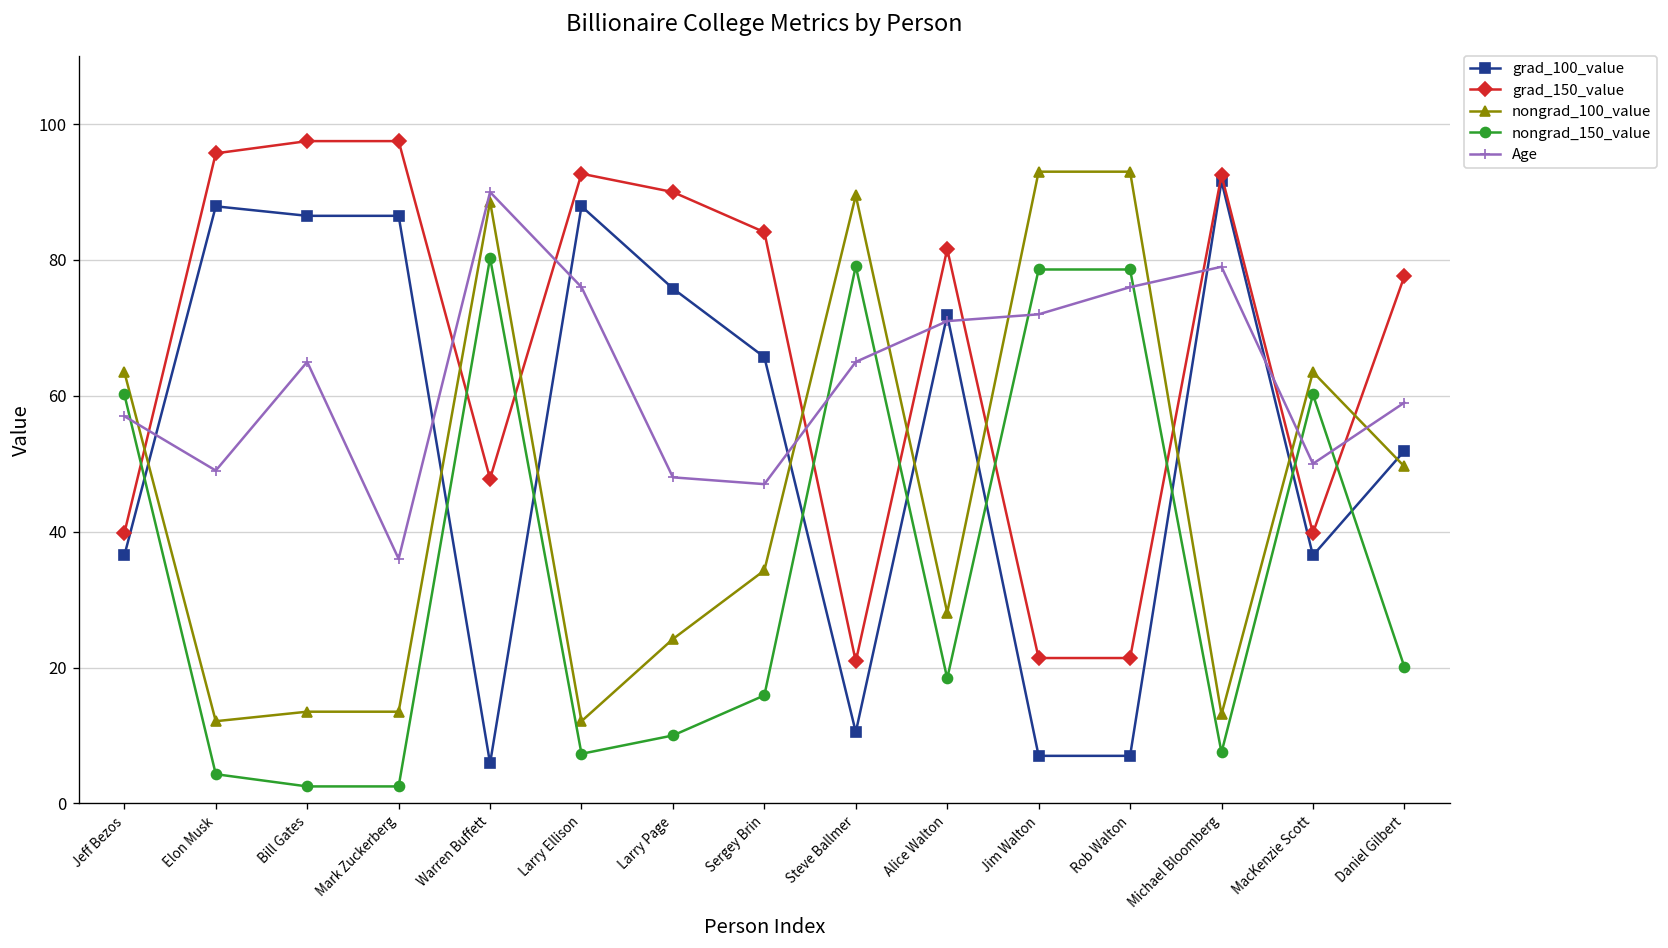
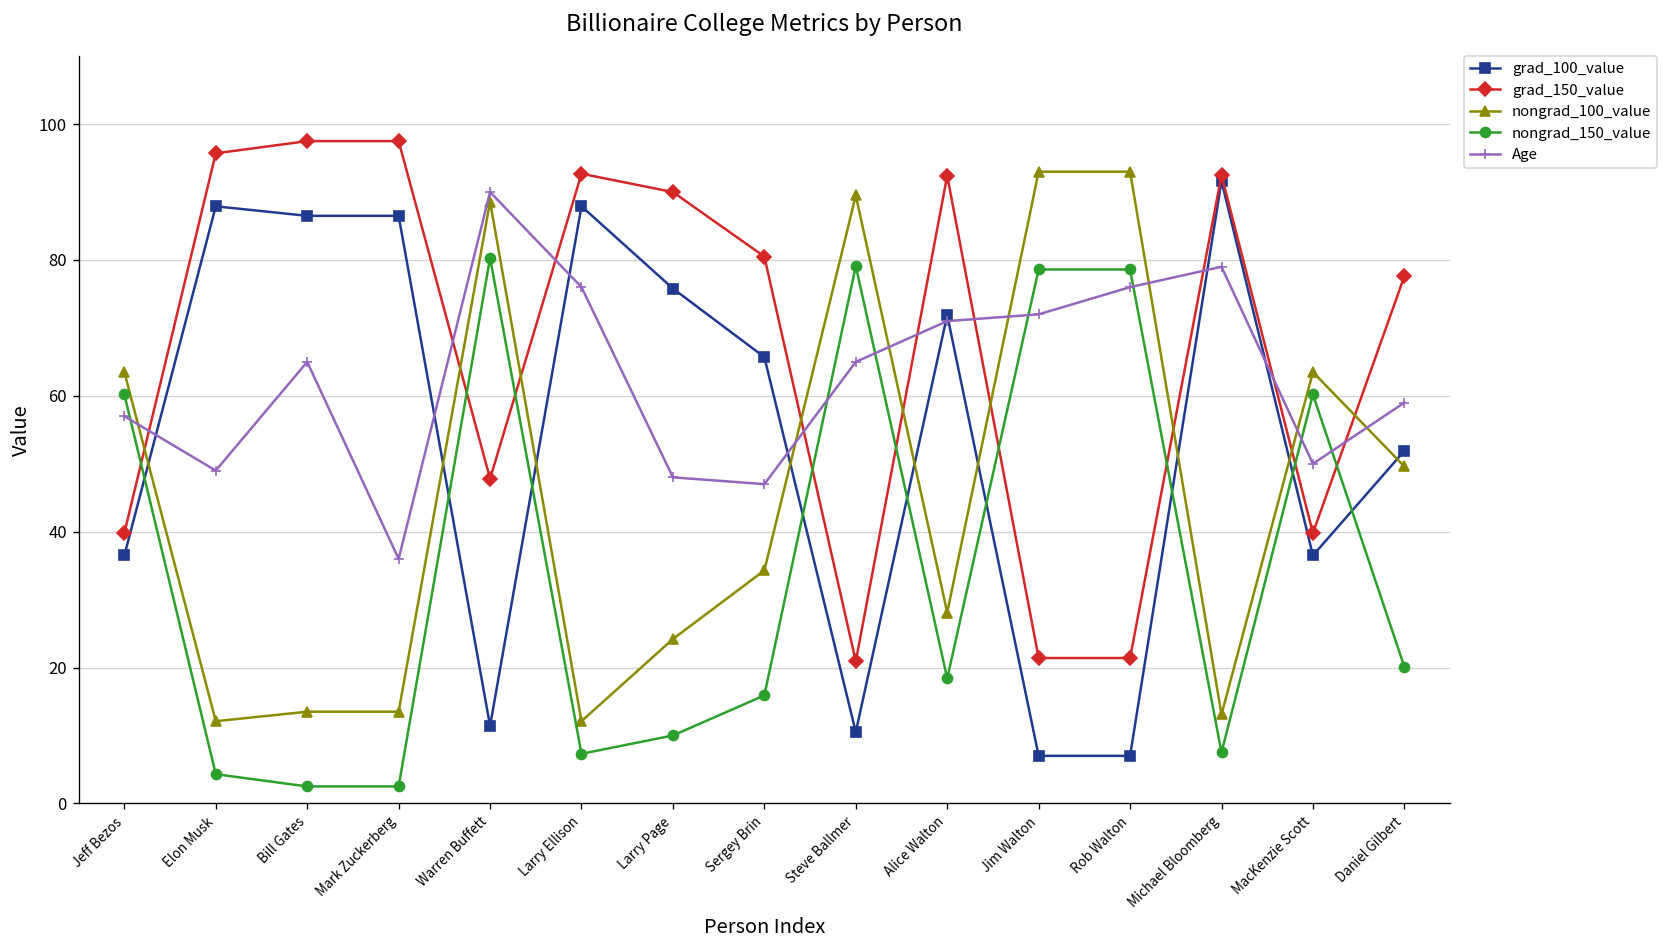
  {
    "grad_100_value": {
      "Jeff Bezos": 37,
      "Elon Musk": 88,
      "Bill Gates": 87,
      "Mark Zuckerberg": 87,
-     "Warren Buffett": 6,
+     "Warren Buffett": 11,
      "Larry Ellison": 88,
      "Larry Page": 76,
      "Sergey Brin": 66,
      "Steve Ballmer": 11,
      "Alice Walton": 72,
      "Jim Walton": 7,
      "Rob Walton": 7,
      "Michael Bloomberg": 92,
      "MacKenzie Scott": 37,
      "Daniel Gilbert": 52
    },
    "grad_150_value": {
      "Jeff Bezos": 40,
      "Elon Musk": 96,
      "Bill Gates": 98,
      "Mark Zuckerberg": 98,
      "Warren Buffett": 48,
      "Larry Ellison": 93,
      "Larry Page": 90,
-     "Sergey Brin": 84,
+     "Sergey Brin": 81,
      "Steve Ballmer": 21,
-     "Alice Walton": 82,
+     "Alice Walton": 92,
      "Jim Walton": 21,
      "Rob Walton": 21,
      "Michael Bloomberg": 93,
      "MacKenzie Scott": 40,
      "Daniel Gilbert": 78
    },
    "nongrad_100_value": {
      "Jeff Bezos": 64,
      "Elon Musk": 12,
      "Bill Gates": 14,
      "Mark Zuckerberg": 14,
      "Warren Buffett": 89,
      "Larry Ellison": 12,
      "Larry Page": 24,
      "Sergey Brin": 34,
      "Steve Ballmer": 90,
      "Alice Walton": 28,
      "Jim Walton": 93,
      "Rob Walton": 93,
      "Michael Bloomberg": 13,
      "MacKenzie Scott": 64,
      "Daniel Gilbert": 50
    },
    "nongrad_150_value": {
      "Jeff Bezos": 60,
      "Elon Musk": 4,
      "Bill Gates": 3,
      "Mark Zuckerberg": 3,
      "Warren Buffett": 80,
      "Larry Ellison": 7,
      "Larry Page": 10,
      "Sergey Brin": 16,
      "Steve Ballmer": 79,
      "Alice Walton": 18,
      "Jim Walton": 79,
      "Rob Walton": 79,
      "Michael Bloomberg": 8,
      "MacKenzie Scott": 60,
      "Daniel Gilbert": 20
    },
    "Age": {
      "Jeff Bezos": 57,
      "Elon Musk": 49,
      "Bill Gates": 65,
      "Mark Zuckerberg": 36,
      "Warren Buffett": 90,
      "Larry Ellison": 76,
      "Larry Page": 48,
      "Sergey Brin": 47,
      "Steve Ballmer": 65,
      "Alice Walton": 71,
      "Jim Walton": 72,
      "Rob Walton": 76,
      "Michael Bloomberg": 79,
      "MacKenzie Scott": 50,
      "Daniel Gilbert": 59
    }
  }
